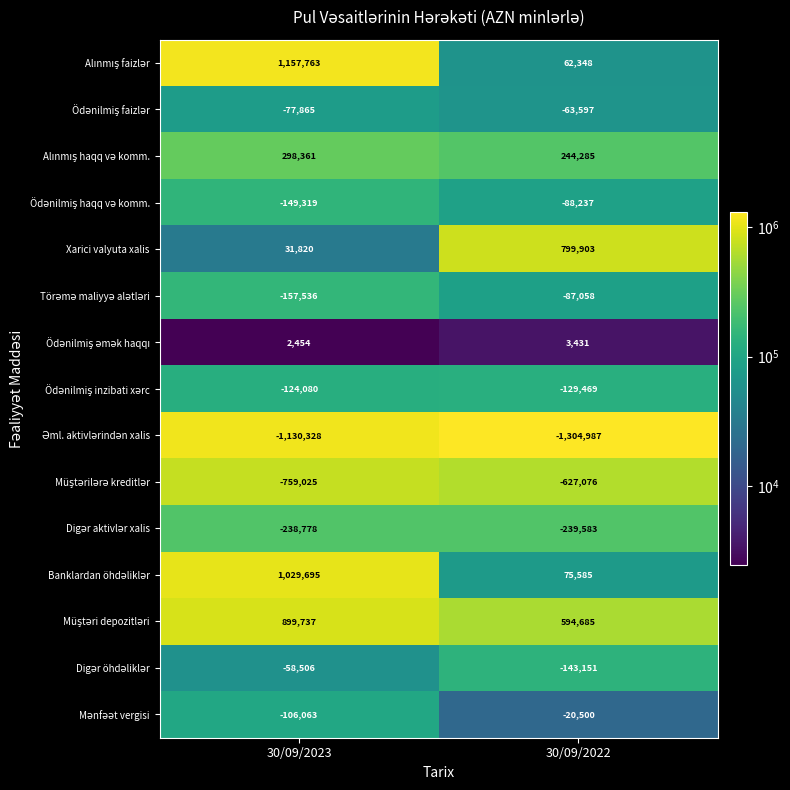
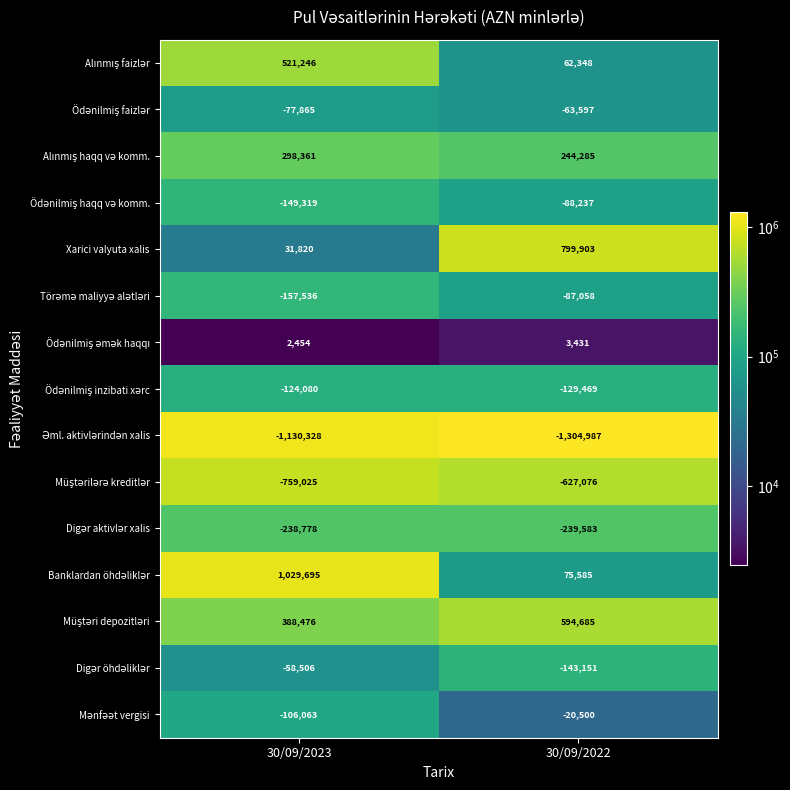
  {
    "Alınmış faizlər": {
-     "30/09/2023": "1,157,763",
+     "30/09/2023": "521,246",
      "30/09/2022": "62,348"
    },
    "Ödənilmiş faizlər": {
      "30/09/2023": "-77,865",
      "30/09/2022": "-63,597"
    },
    "Alınmış haqq və komm.": {
      "30/09/2023": "298,361",
      "30/09/2022": "244,285"
    },
    "Ödənilmiş haqq və komm.": {
      "30/09/2023": "-149,319",
      "30/09/2022": "-88,237"
    },
    "Xarici valyuta xalis": {
      "30/09/2023": "31,820",
      "30/09/2022": "799,903"
    },
    "Törəmə maliyyə alətləri": {
      "30/09/2023": "-157,536",
      "30/09/2022": "-87,058"
    },
    "Ödənilmiş əmək haqqı": {
      "30/09/2023": "2,454",
      "30/09/2022": "3,431"
    },
    "Ödənilmiş inzibati xərc": {
      "30/09/2023": "-124,080",
      "30/09/2022": "-129,469"
    },
    "Əml. aktivlərindən xalis": {
      "30/09/2023": "-1,130,328",
      "30/09/2022": "-1,304,987"
    },
    "Müştərilərə kreditlər": {
      "30/09/2023": "-759,025",
      "30/09/2022": "-627,076"
    },
    "Digər aktivlər xalis": {
      "30/09/2023": "-238,778",
      "30/09/2022": "-239,583"
    },
    "Banklardan öhdəliklər": {
      "30/09/2023": "1,029,695",
      "30/09/2022": "75,585"
    },
    "Müştəri depozitləri": {
-     "30/09/2023": "899,737",
+     "30/09/2023": "388,476",
      "30/09/2022": "594,685"
    },
    "Digər öhdəliklər": {
      "30/09/2023": "-58,506",
      "30/09/2022": "-143,151"
    },
    "Mənfəət vergisi": {
      "30/09/2023": "-106,063",
      "30/09/2022": "-20,500"
    }
  }
